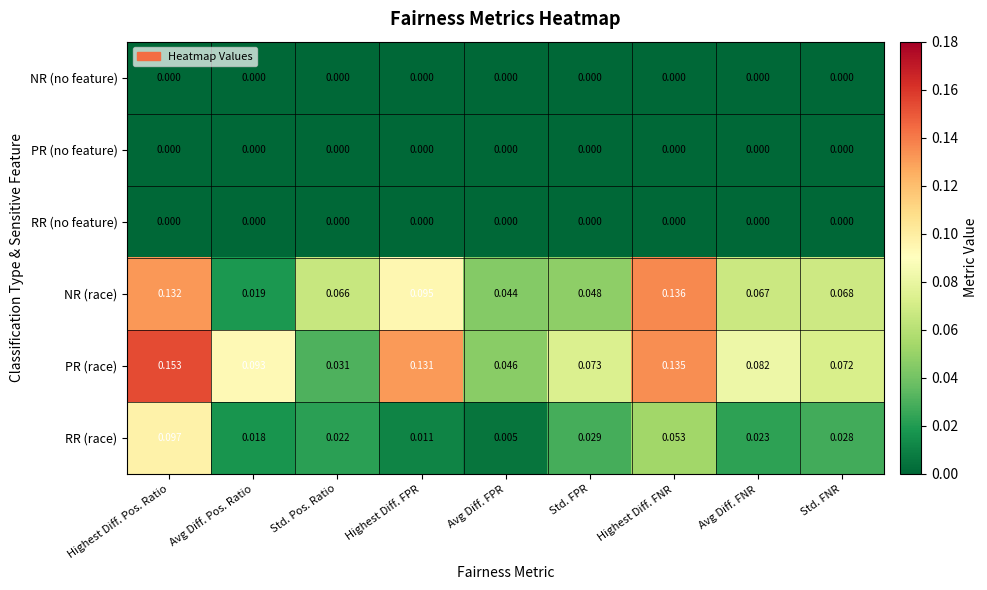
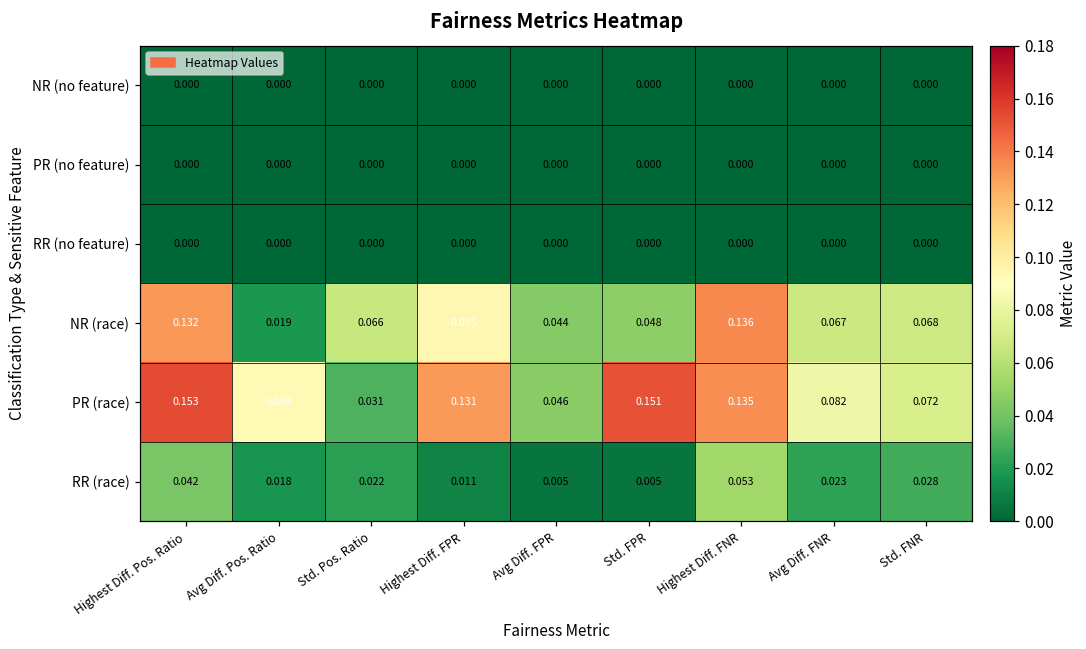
  {
    "NR (no feature)": {
      "Highest Diff. Pos. Ratio": 0.000,
      "Avg Diff. Pos. Ratio": 0.000,
      "Std. Pos. Ratio": 0.000,
      "Highest Diff. FPR": 0.000,
      "Avg Diff. FPR": 0.000,
      "Std. FPR": 0.000,
      "Highest Diff. FNR": 0.000,
      "Avg Diff. FNR": 0.000,
      "Std. FNR": 0.000
    },
    "PR (no feature)": {
      "Highest Diff. Pos. Ratio": 0.000,
      "Avg Diff. Pos. Ratio": 0.000,
      "Std. Pos. Ratio": 0.000,
      "Highest Diff. FPR": 0.000,
      "Avg Diff. FPR": 0.000,
      "Std. FPR": 0.000,
      "Highest Diff. FNR": 0.000,
      "Avg Diff. FNR": 0.000,
      "Std. FNR": 0.000
    },
    "RR (no feature)": {
      "Highest Diff. Pos. Ratio": 0.000,
      "Avg Diff. Pos. Ratio": 0.000,
      "Std. Pos. Ratio": 0.000,
      "Highest Diff. FPR": 0.000,
      "Avg Diff. FPR": 0.000,
      "Std. FPR": 0.000,
      "Highest Diff. FNR": 0.000,
      "Avg Diff. FNR": 0.000,
      "Std. FNR": 0.000
    },
    "NR (race)": {
      "Highest Diff. Pos. Ratio": 0.132,
      "Avg Diff. Pos. Ratio": 0.019,
      "Std. Pos. Ratio": 0.066,
      "Highest Diff. FPR": 0.095,
      "Avg Diff. FPR": 0.044,
      "Std. FPR": 0.048,
      "Highest Diff. FNR": 0.136,
      "Avg Diff. FNR": 0.067,
      "Std. FNR": 0.068
    },
    "PR (race)": {
      "Highest Diff. Pos. Ratio": 0.153,
      "Avg Diff. Pos. Ratio": 0.093,
      "Std. Pos. Ratio": 0.031,
      "Highest Diff. FPR": 0.131,
      "Avg Diff. FPR": 0.046,
-     "Std. FPR": 0.073,
+     "Std. FPR": 0.151,
      "Highest Diff. FNR": 0.135,
      "Avg Diff. FNR": 0.082,
      "Std. FNR": 0.072
    },
    "RR (race)": {
-     "Highest Diff. Pos. Ratio": 0.097,
+     "Highest Diff. Pos. Ratio": 0.042,
      "Avg Diff. Pos. Ratio": 0.018,
      "Std. Pos. Ratio": 0.022,
      "Highest Diff. FPR": 0.011,
      "Avg Diff. FPR": 0.005,
-     "Std. FPR": 0.029,
+     "Std. FPR": 0.005,
      "Highest Diff. FNR": 0.053,
      "Avg Diff. FNR": 0.023,
      "Std. FNR": 0.028
    }
  }
